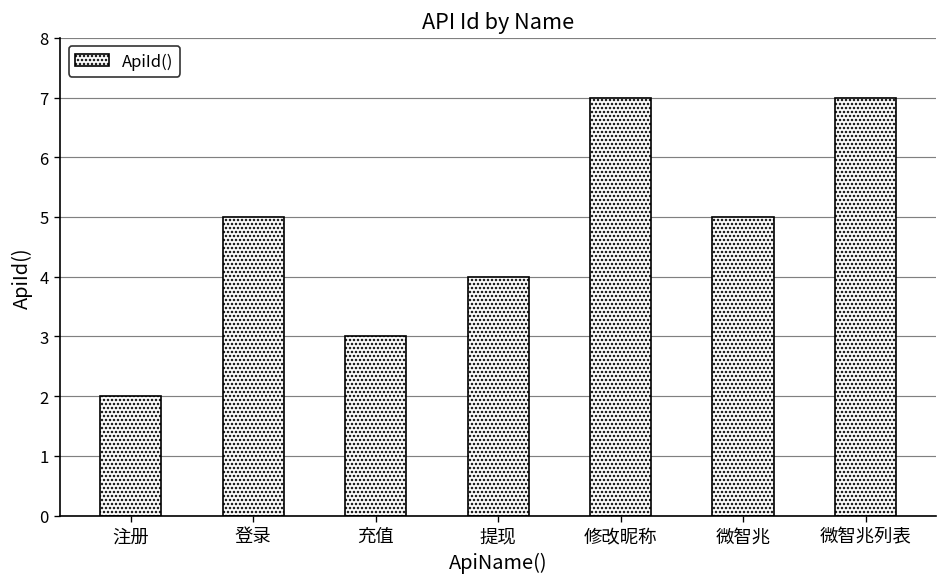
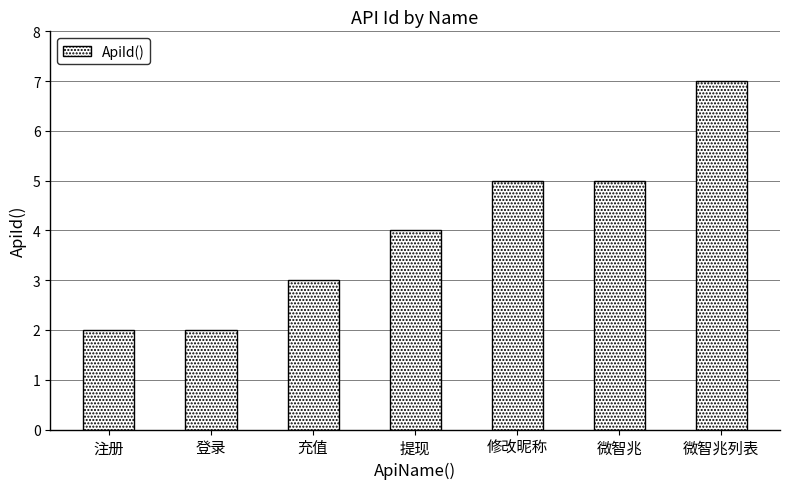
  {
    "注册": 2,
-   "登录": 5,
+   "登录": 2,
    "充值": 3,
    "提现": 4,
-   "修改昵称": 7,
+   "修改昵称": 5,
    "微智兆": 5,
    "微智兆列表": 7
  }
